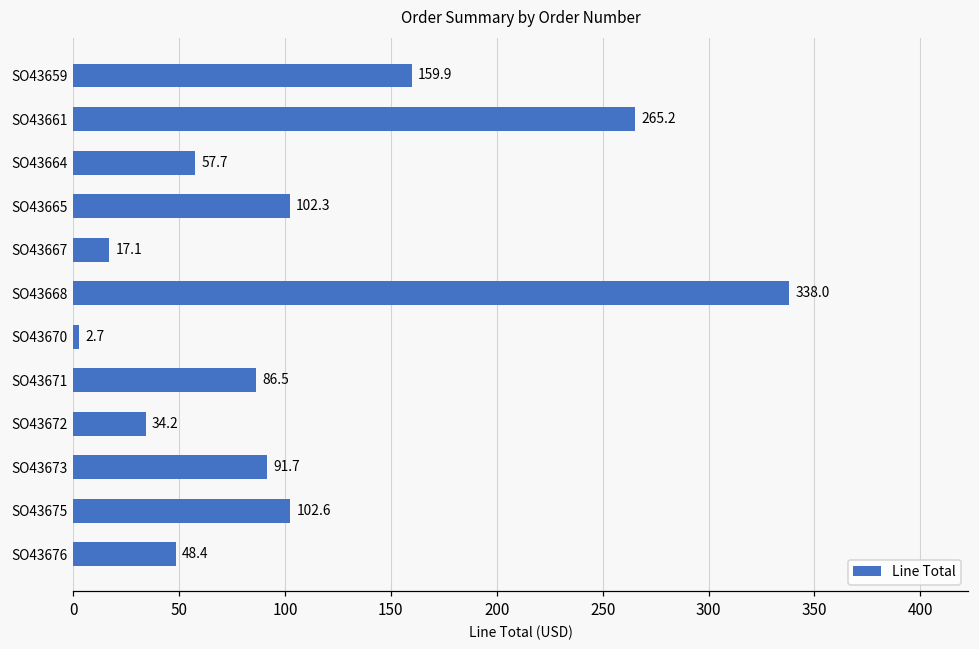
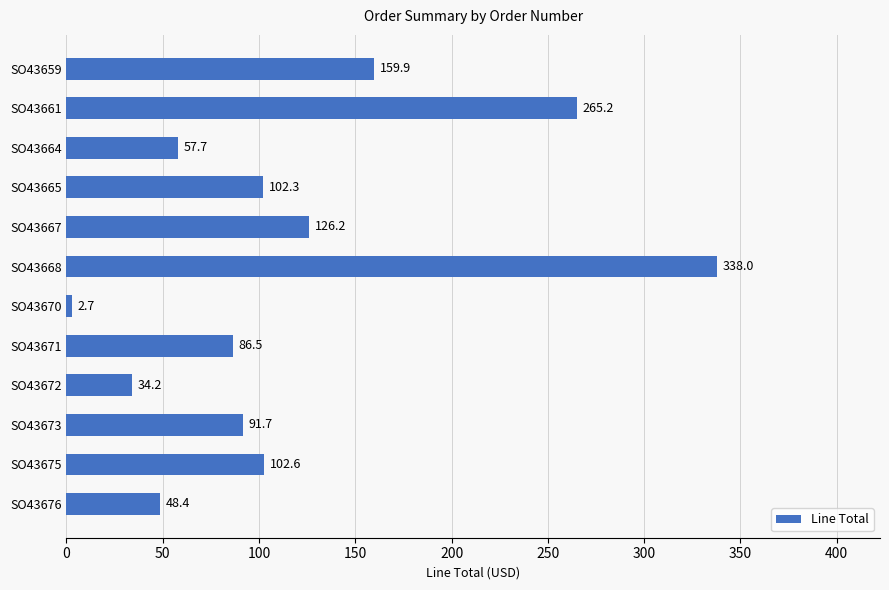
  {
    "SO43659": 159.9,
    "SO43661": 265.2,
    "SO43664": 57.7,
    "SO43665": 102.3,
-   "SO43667": 17.1,
+   "SO43667": 126.2,
    "SO43668": 338.0,
    "SO43670": 2.7,
    "SO43671": 86.5,
    "SO43672": 34.2,
    "SO43673": 91.7,
    "SO43675": 102.6,
    "SO43676": 48.4
  }
